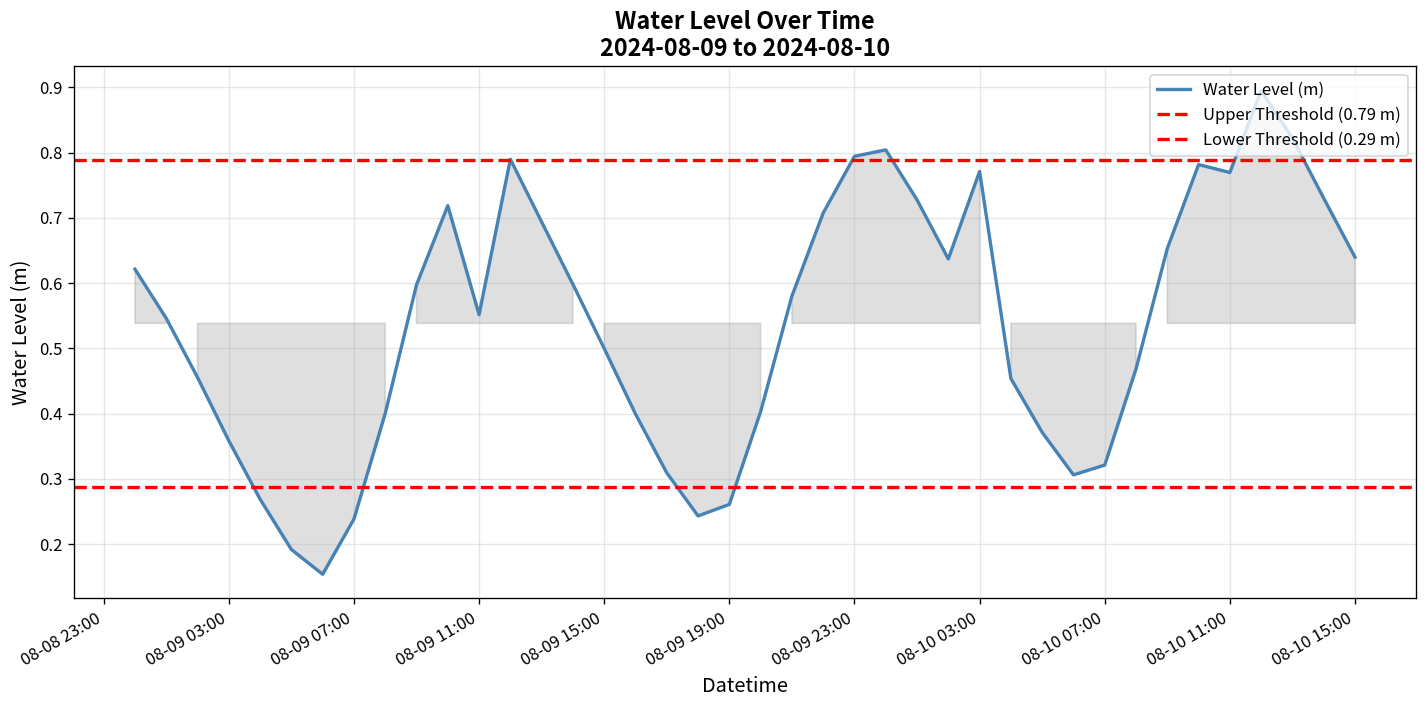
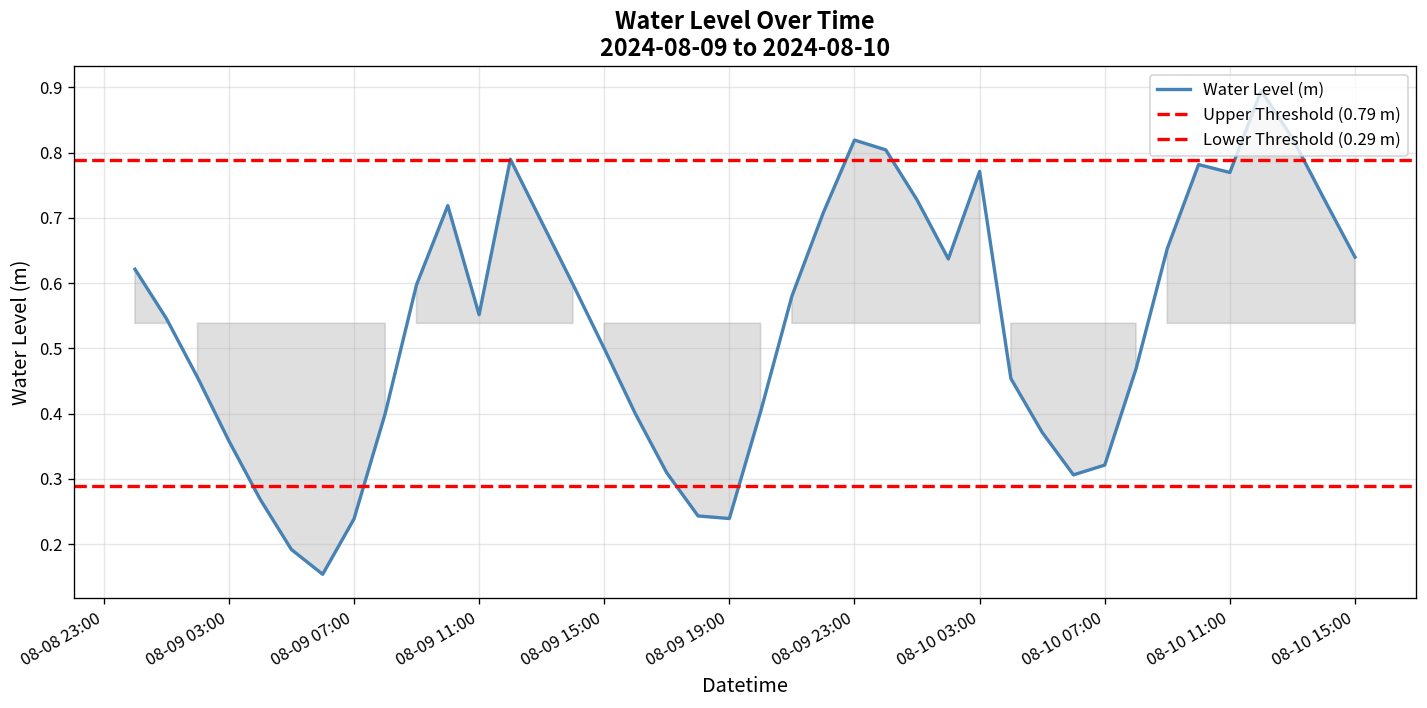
  {
    "08-09 03:00": 0.36,
    "08-09 07:00": 0.24,
    "08-09 11:00": 0.55,
    "08-09 15:00": 0.50,
-   "08-09 19:00": 0.26,
-   "08-09 23:00": 0.79,
+   "08-09 19:00": 0.24,
+   "08-09 23:00": 0.82,
    "08-10 03:00": 0.77,
    "08-10 07:00": 0.32,
    "08-10 11:00": 0.77,
    "08-10 15:00": 0.64
  }
